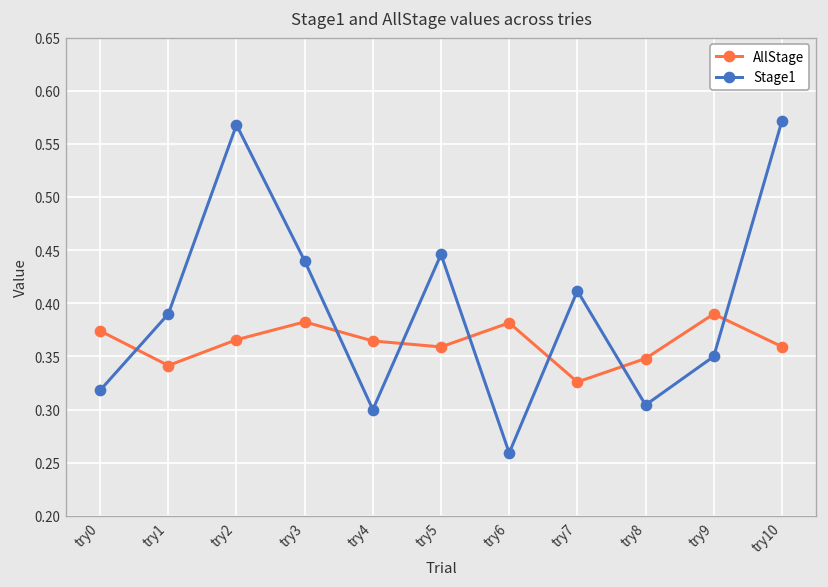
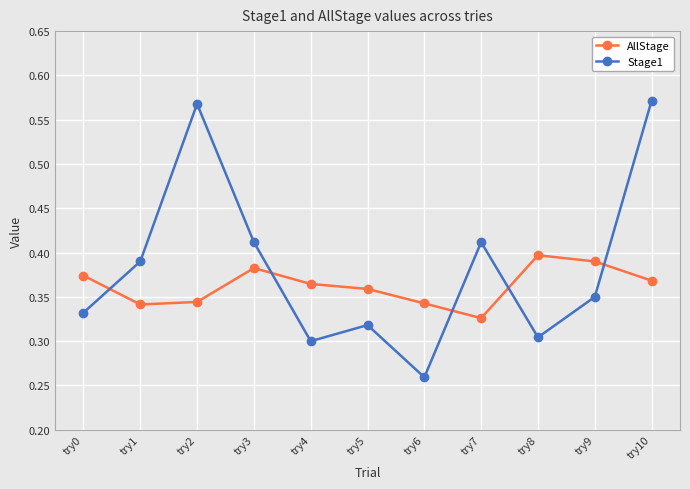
  {
    "AllStage": {
      "try0": 0.37,
      "try1": 0.34,
-     "try2": 0.37,
+     "try2": 0.34,
      "try3": 0.38,
      "try4": 0.36,
      "try5": 0.36,
-     "try6": 0.38,
+     "try6": 0.34,
      "try7": 0.33,
-     "try8": 0.35,
+     "try8": 0.40,
      "try9": 0.39,
-     "try10": 0.36
+     "try10": 0.37
    },
    "Stage1": {
-     "try0": 0.32,
+     "try0": 0.33,
      "try1": 0.39,
      "try2": 0.57,
-     "try3": 0.44,
+     "try3": 0.41,
      "try4": 0.30,
-     "try5": 0.45,
+     "try5": 0.32,
      "try6": 0.26,
      "try7": 0.41,
      "try8": 0.30,
      "try9": 0.35,
      "try10": 0.57
    }
  }
